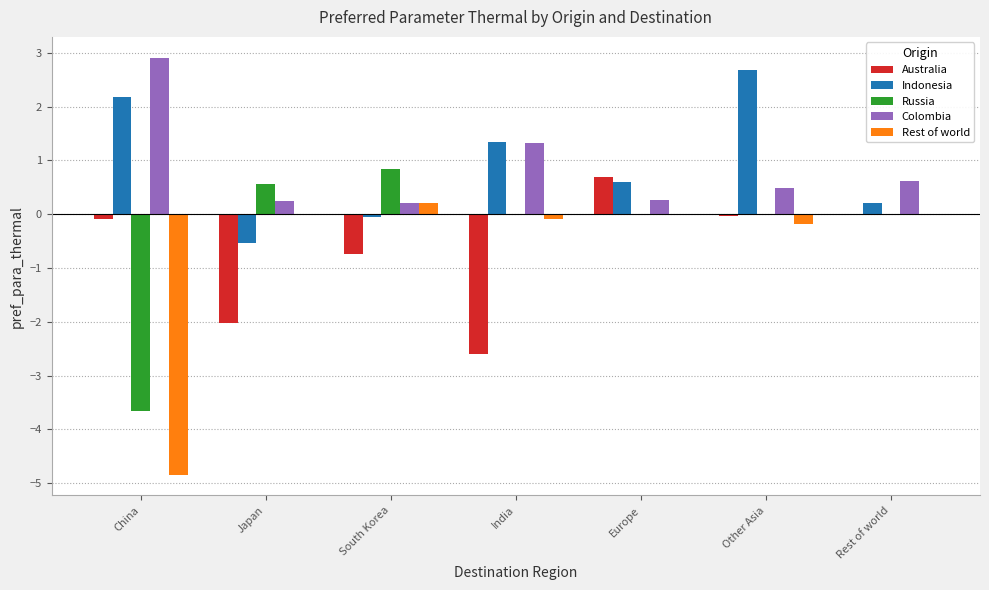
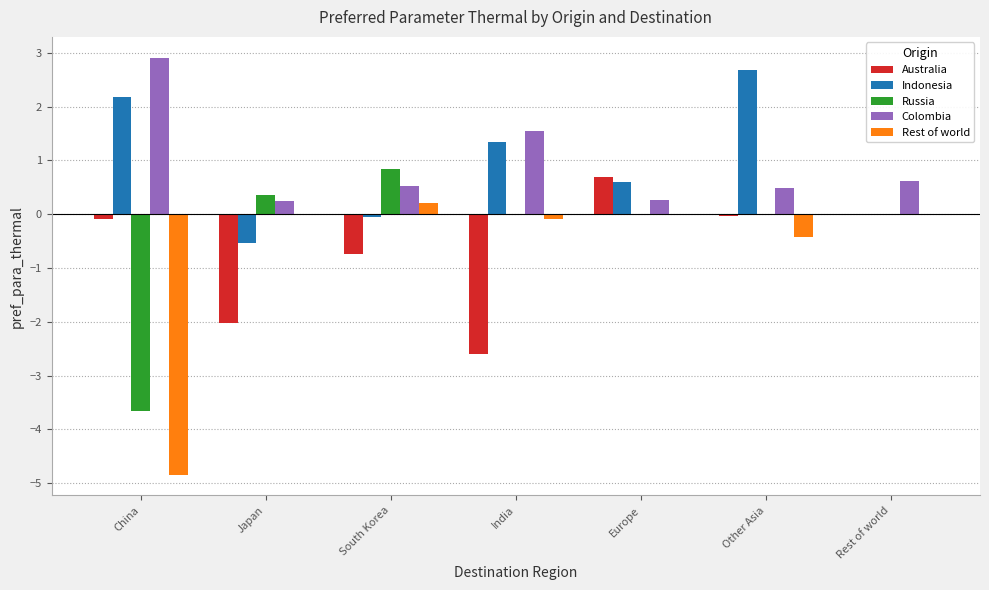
  {
    "Australia": {
      "China": -0.1,
      "Japan": -2.0,
      "South Korea": -0.7,
      "India": -2.6,
      "Europe": 0.7,
      "Rest of world": 0.0
    },
    "Indonesia": {
      "China": 2.2,
      "Japan": -0.5,
      "South Korea": -0.1,
      "India": 1.3,
      "Europe": 0.6,
      "Other Asia": 2.7,
-     "Rest of world": 0.2
+     "Rest of world": 0.0
    },
    "Russia": {
      "China": -3.7,
-     "Japan": 0.6,
+     "Japan": 0.4,
      "South Korea": 0.8,
      "India": 0.0,
      "Europe": 0.0,
      "Other Asia": 0.0,
      "Rest of world": 0.0
    },
    "Colombia": {
      "China": 2.9,
      "Japan": 0.2,
-     "South Korea": 0.2,
-     "India": 1.3,
+     "South Korea": 0.5,
+     "India": 1.6,
      "Europe": 0.3,
      "Other Asia": 0.5,
      "Rest of world": 0.6
    },
    "Rest of world": {
      "China": -4.8,
      "Japan": 0.0,
      "South Korea": 0.2,
      "India": -0.1,
      "Europe": 0.0,
-     "Other Asia": -0.2,
+     "Other Asia": -0.4,
      "Rest of world": 0.0
    }
  }
